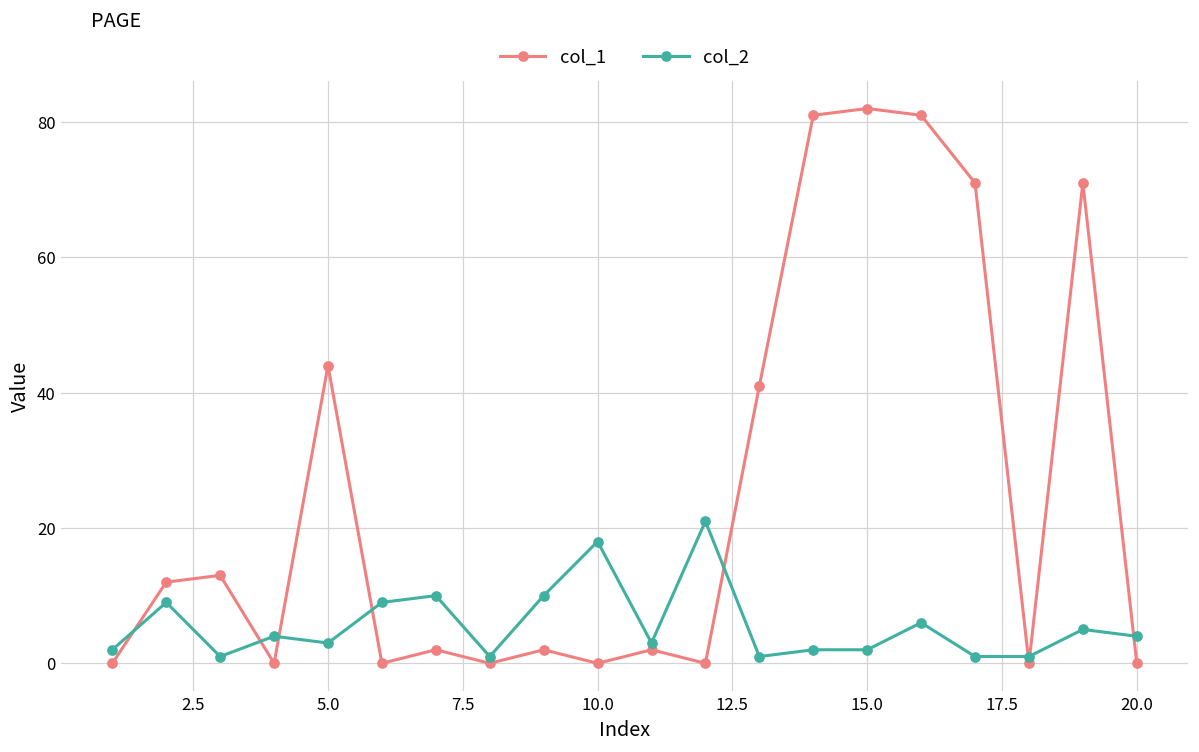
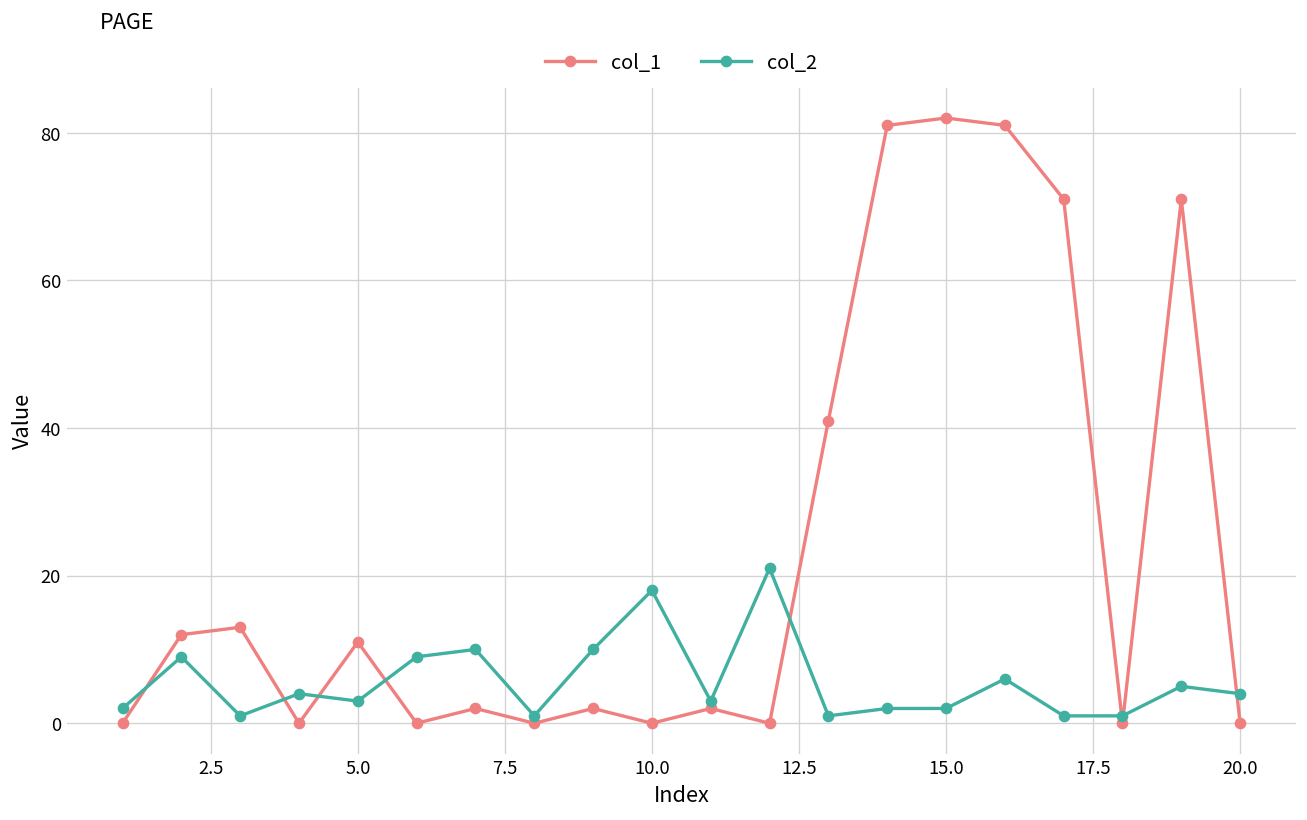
  {
    "col_1": {
-     "5.0": 44,
+     "5.0": 11,
      "10.0": 0,
      "15.0": 82,
      "20.0": 0
    },
    "col_2": {
      "5.0": 3,
      "10.0": 18,
      "15.0": 2,
      "20.0": 4
    }
  }
